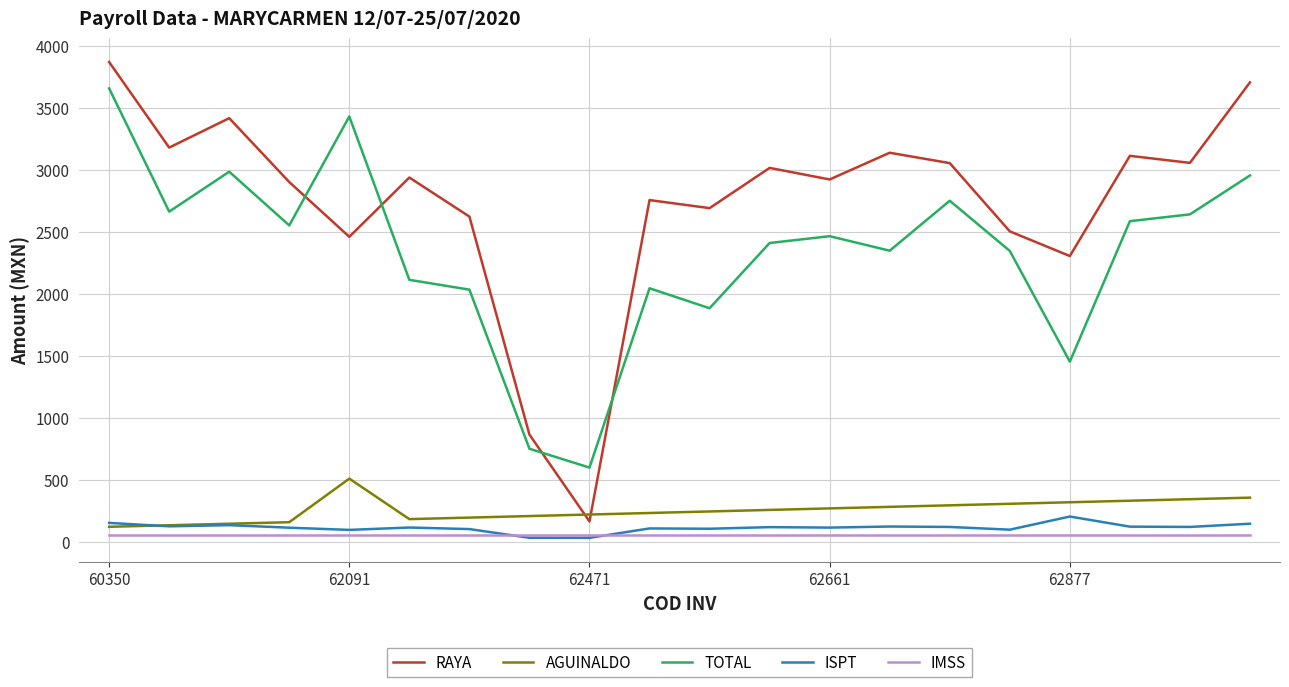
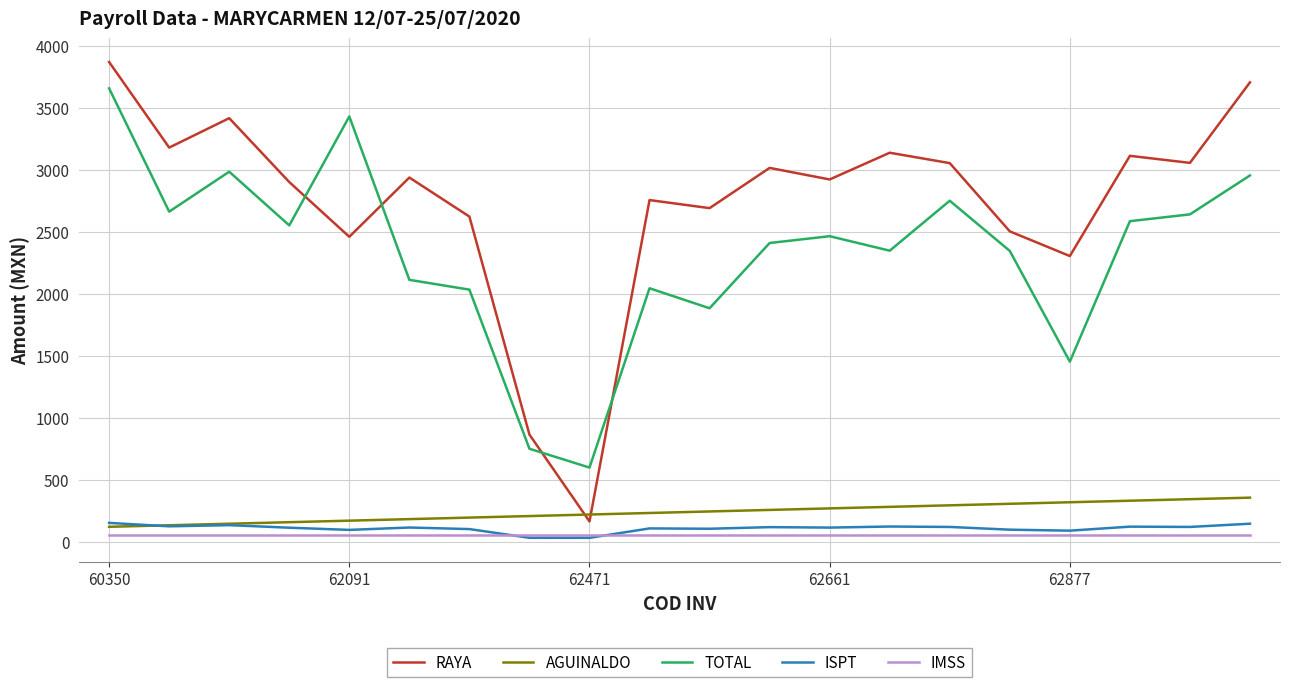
  {
    "RAYA": {
      "60350": 3870,
      "62091": 2460,
      "62471": 170,
      "62661": 2920,
      "62877": 2310
    },
    "AGUINALDO": {
      "60350": 120,
-     "62091": 510,
+     "62091": 170,
      "62471": 220,
      "62661": 270,
      "62877": 320
    },
    "TOTAL": {
      "60350": 3660,
      "62091": 3430,
      "62471": 600,
      "62661": 2470,
      "62877": 1460
    },
    "ISPT": {
      "60350": 150,
      "62091": 100,
      "62471": 30,
      "62661": 120,
-     "62877": 210
+     "62877": 90
    },
    "IMSS": {
      "60350": 60,
      "62091": 60,
      "62471": 60,
      "62661": 60,
      "62877": 60
    }
  }
